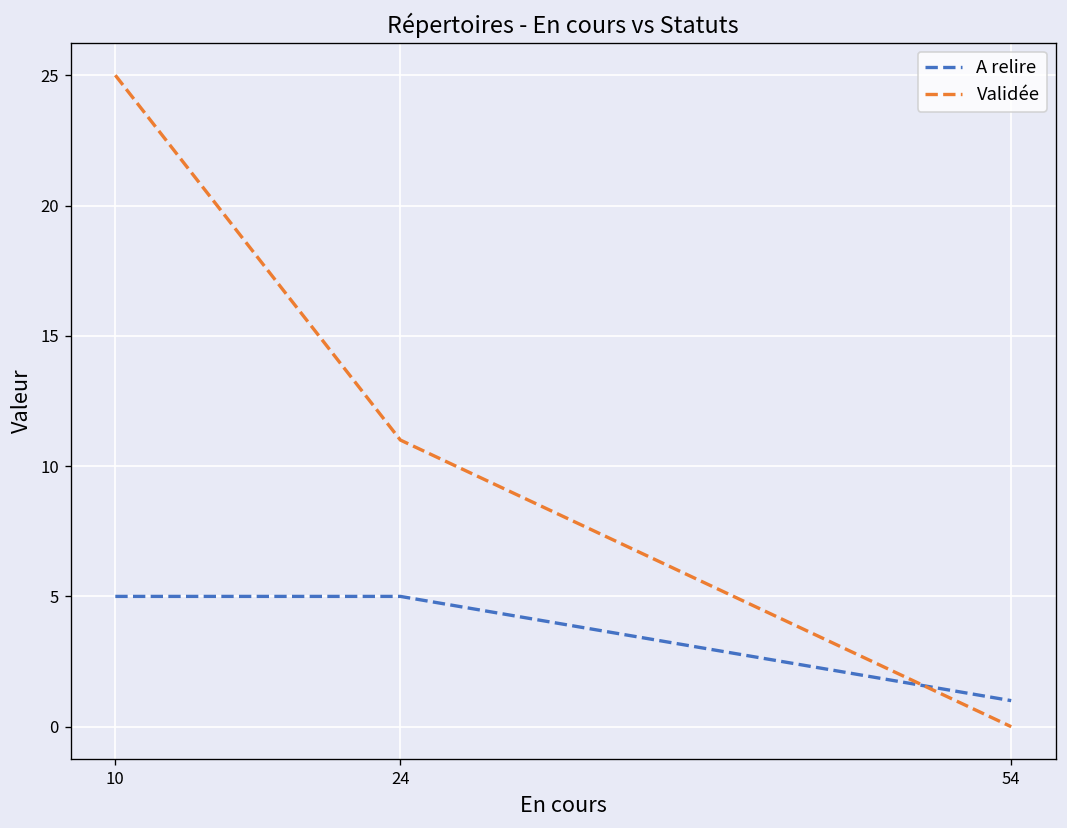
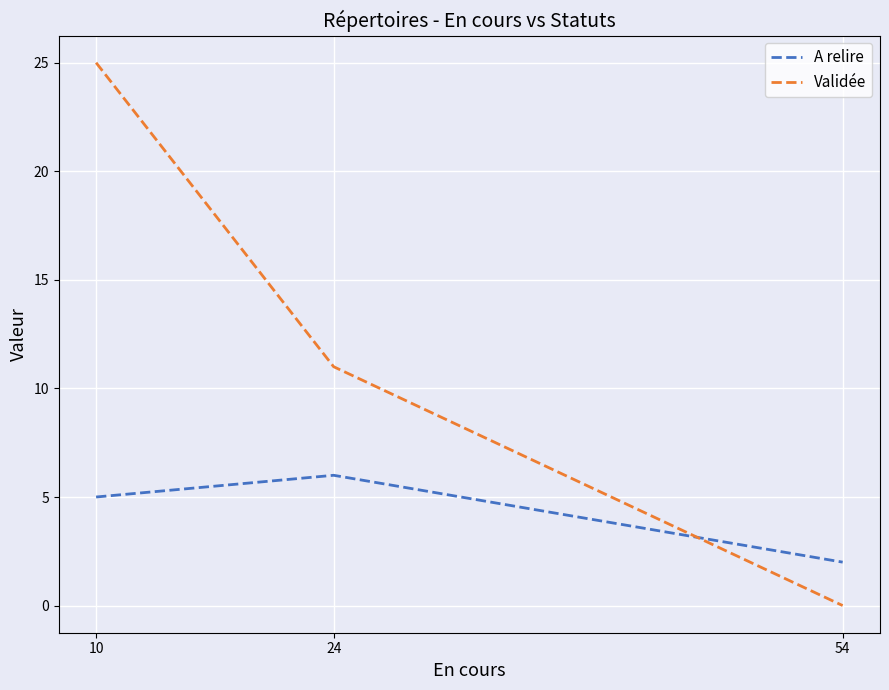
  {
    "A relire": {
      "10": 5,
-     "24": 5,
-     "54": 1
+     "24": 6,
+     "54": 2
    },
    "Validée": {
      "10": 25,
      "24": 11,
      "54": 0
    }
  }
